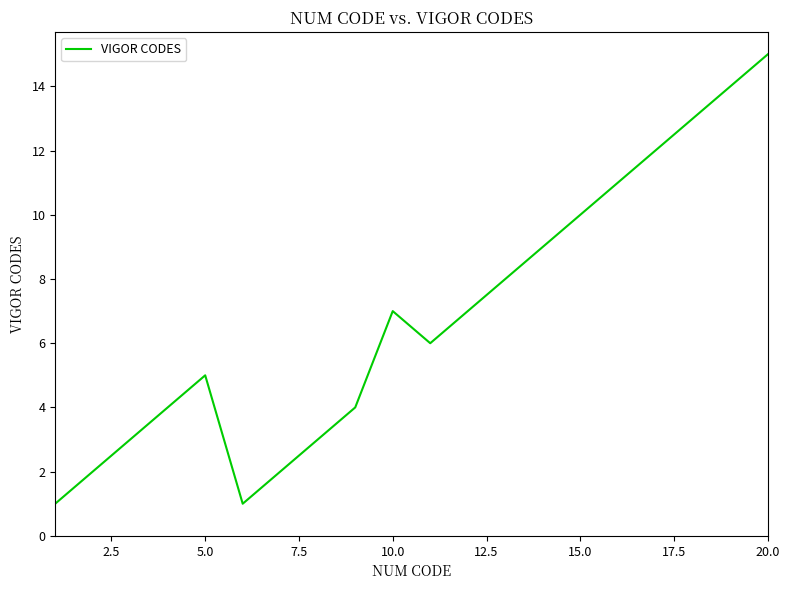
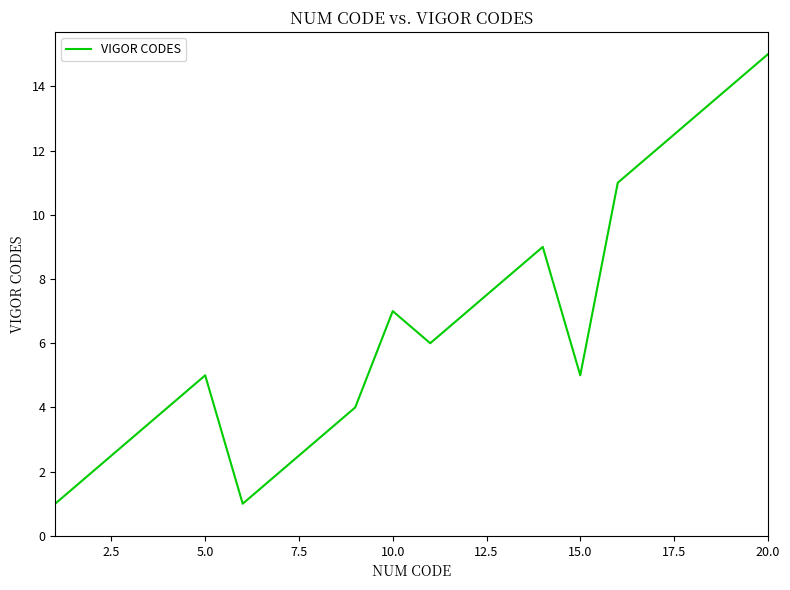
  {
    "5.0": 5,
    "10.0": 7,
-   "15.0": 10,
+   "15.0": 5,
    "20.0": 15
  }
